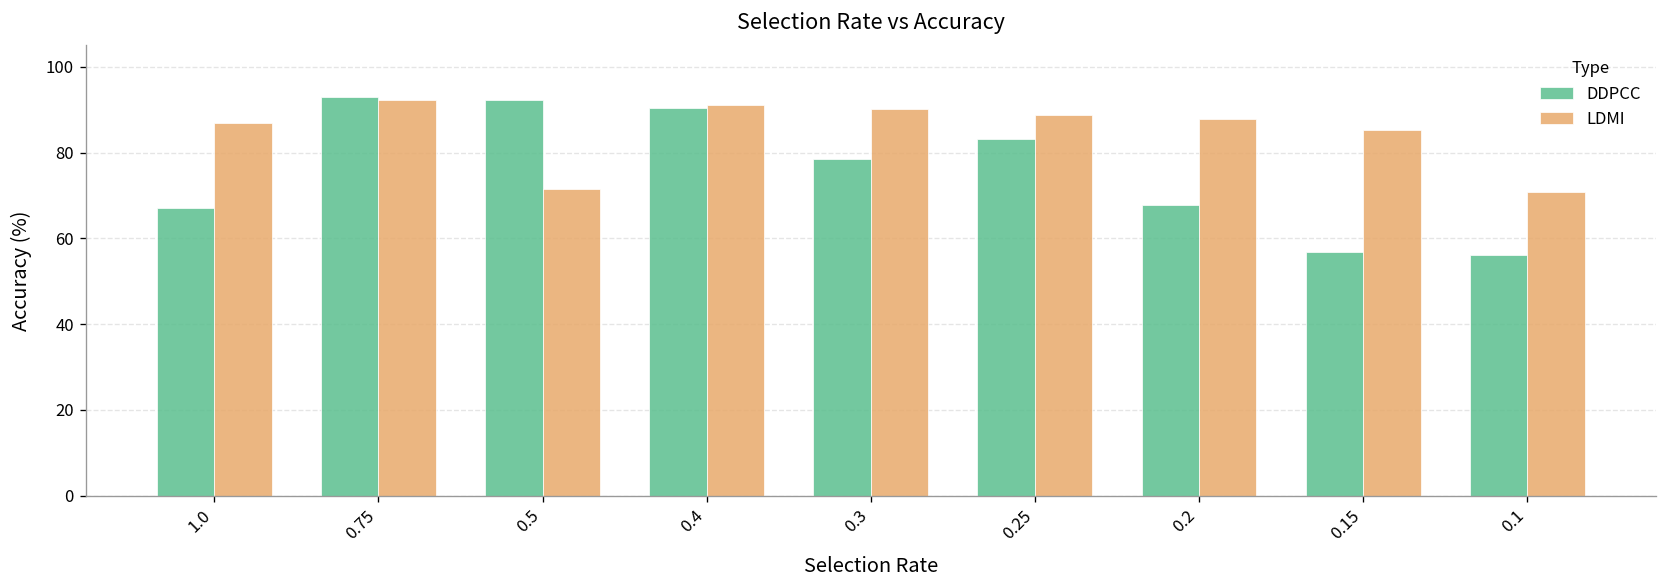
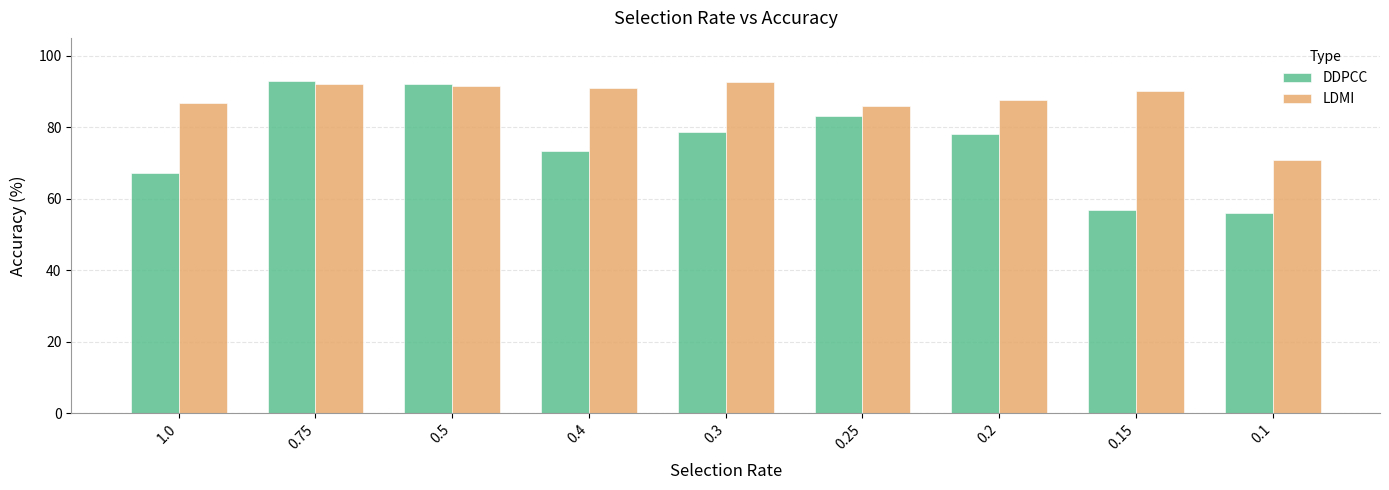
  {
    "DDPCC": {
      "1.0": 67,
      "0.75": 93,
      "0.5": 92,
-     "0.4": 90,
+     "0.4": 73,
      "0.3": 79,
      "0.25": 83,
-     "0.2": 68,
+     "0.2": 78,
      "0.15": 57,
      "0.1": 56
    },
    "LDMI": {
      "1.0": 87,
      "0.75": 92,
-     "0.5": 71,
+     "0.5": 91,
      "0.4": 91,
-     "0.3": 90,
-     "0.25": 89,
+     "0.3": 93,
+     "0.25": 86,
      "0.2": 88,
-     "0.15": 85,
+     "0.15": 90,
      "0.1": 71
    }
  }
